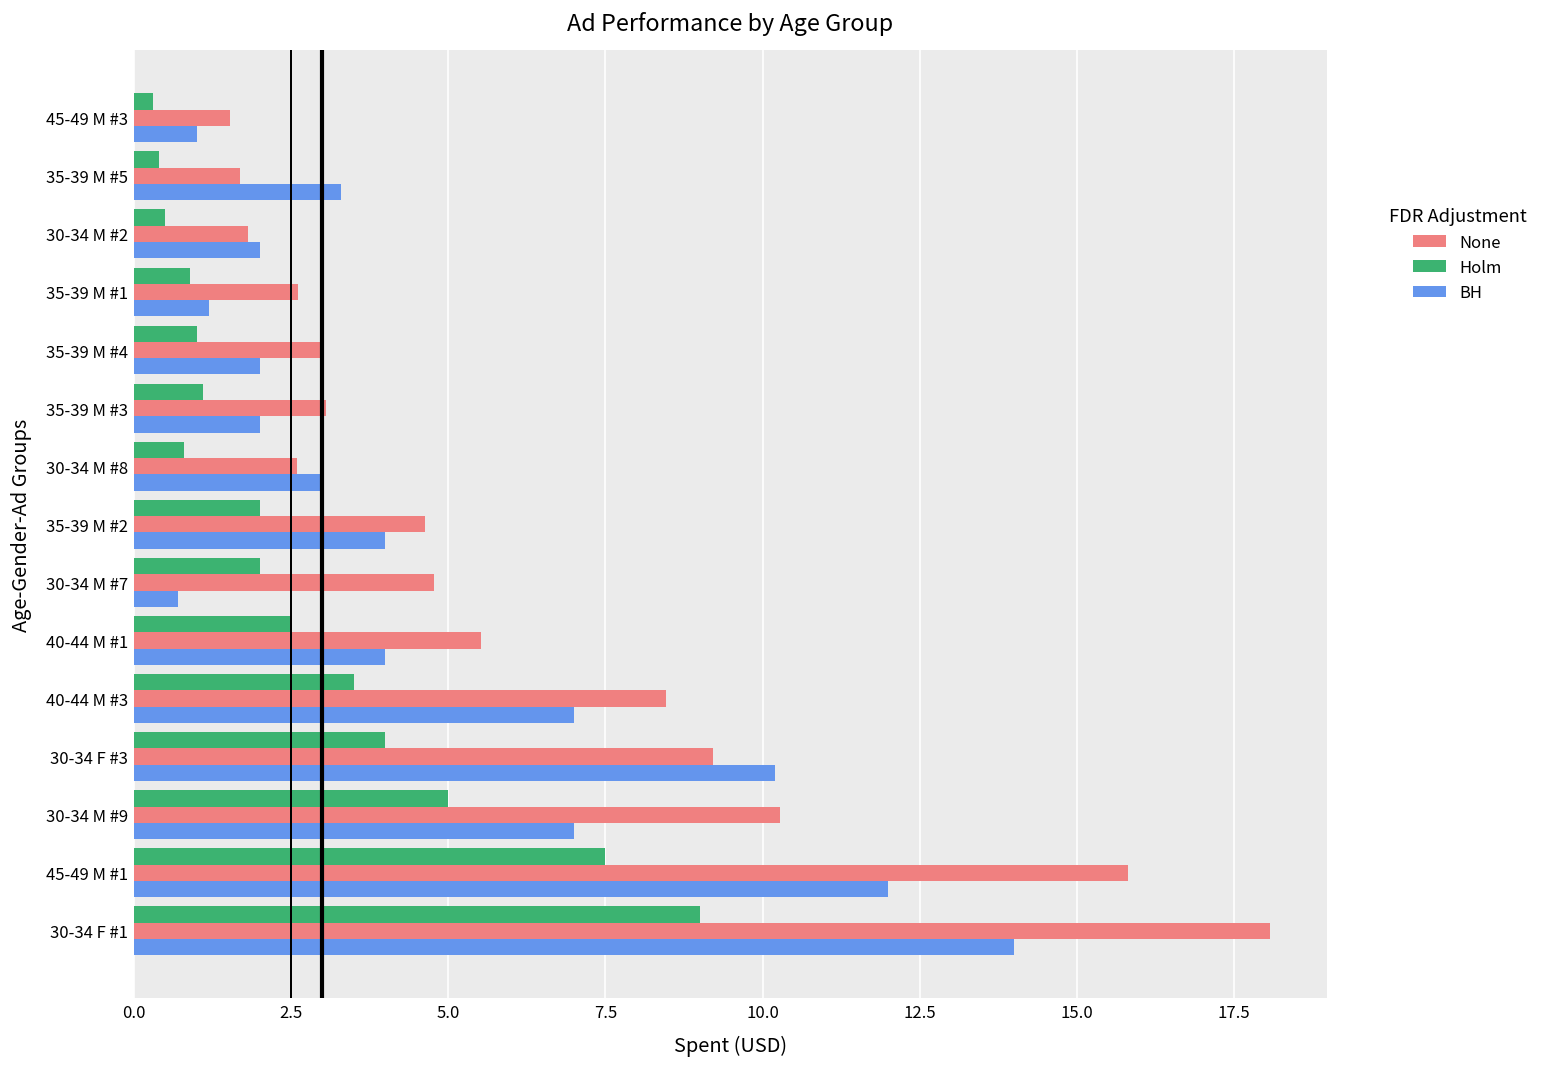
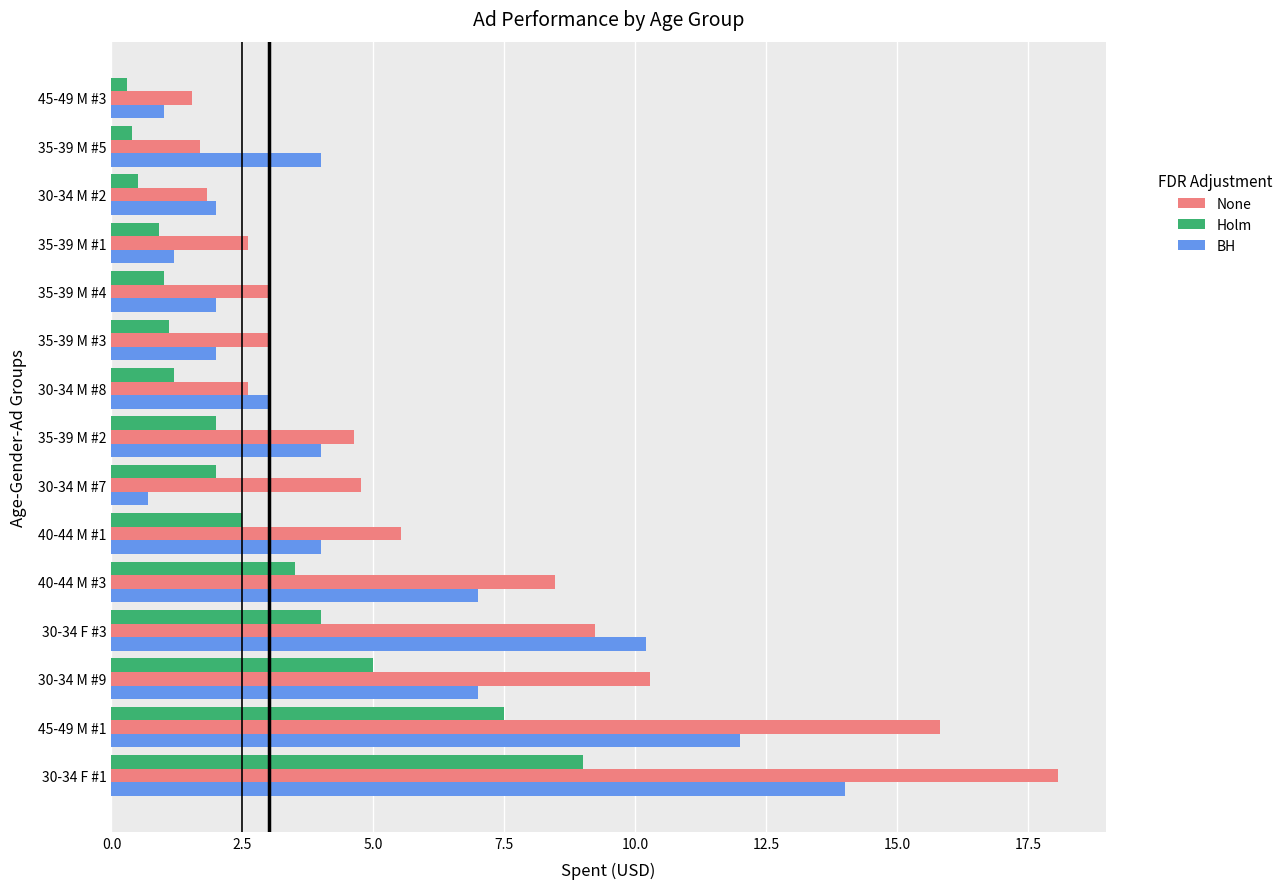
  {
    "None": {
      "45-49 M #3": 1.5,
      "35-39 M #5": 1.7,
      "30-34 M #2": 1.8,
      "35-39 M #1": 2.6,
      "35-39 M #4": 3.0,
      "35-39 M #3": 3.0,
      "30-34 M #8": 2.6,
      "35-39 M #2": 4.6,
      "30-34 M #7": 4.8,
      "40-44 M #1": 5.5,
      "40-44 M #3": 8.5,
      "30-34 F #3": 9.2,
      "30-34 M #9": 10.3,
      "45-49 M #1": 15.8,
      "30-34 F #1": 18.1
    },
    "Holm": {
      "45-49 M #3": 0.3,
      "35-39 M #5": 0.4,
      "30-34 M #2": 0.5,
      "35-39 M #1": 0.9,
      "35-39 M #4": 1.0,
      "35-39 M #3": 1.1,
-     "30-34 M #8": 0.8,
+     "30-34 M #8": 1.2,
      "35-39 M #2": 2.0,
      "30-34 M #7": 2.0,
      "40-44 M #1": 2.5,
      "40-44 M #3": 3.5,
      "30-34 F #3": 4.0,
      "30-34 M #9": 5.0,
      "45-49 M #1": 7.5,
      "30-34 F #1": 9.0
    },
    "BH": {
      "45-49 M #3": 1.0,
-     "35-39 M #5": 3.3,
+     "35-39 M #5": 4.0,
      "30-34 M #2": 2.0,
      "35-39 M #1": 1.2,
      "35-39 M #4": 2.0,
      "35-39 M #3": 2.0,
      "30-34 M #8": 3.0,
      "35-39 M #2": 4.0,
      "30-34 M #7": 0.7,
      "40-44 M #1": 4.0,
      "40-44 M #3": 7.0,
      "30-34 F #3": 10.2,
      "30-34 M #9": 7.0,
      "45-49 M #1": 12.0,
      "30-34 F #1": 14.0
    }
  }
